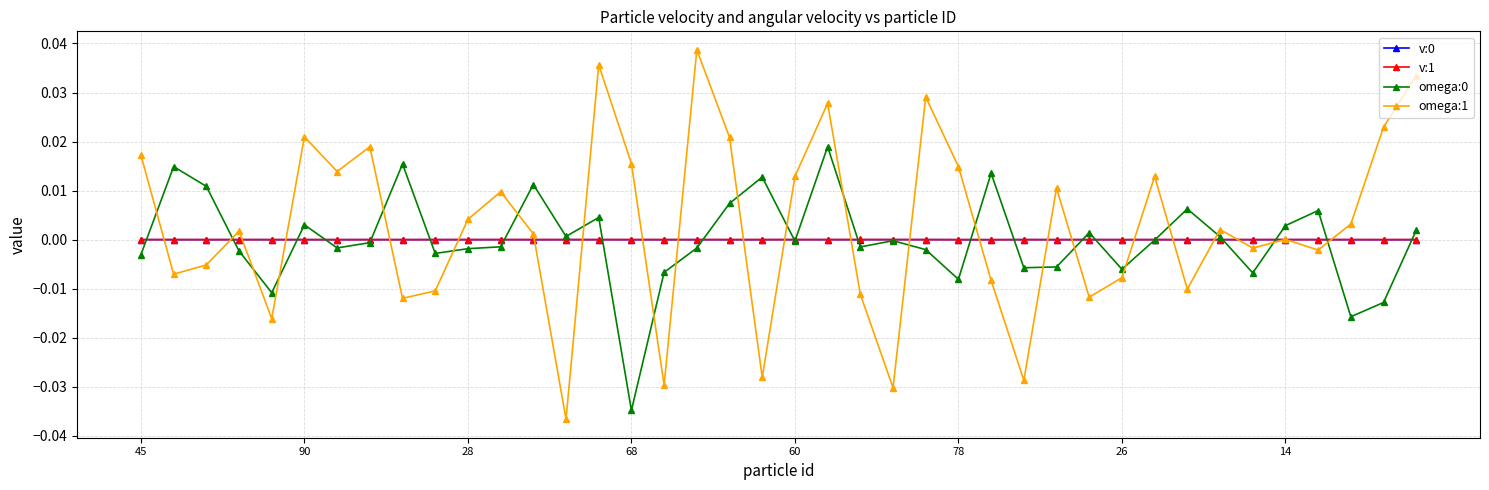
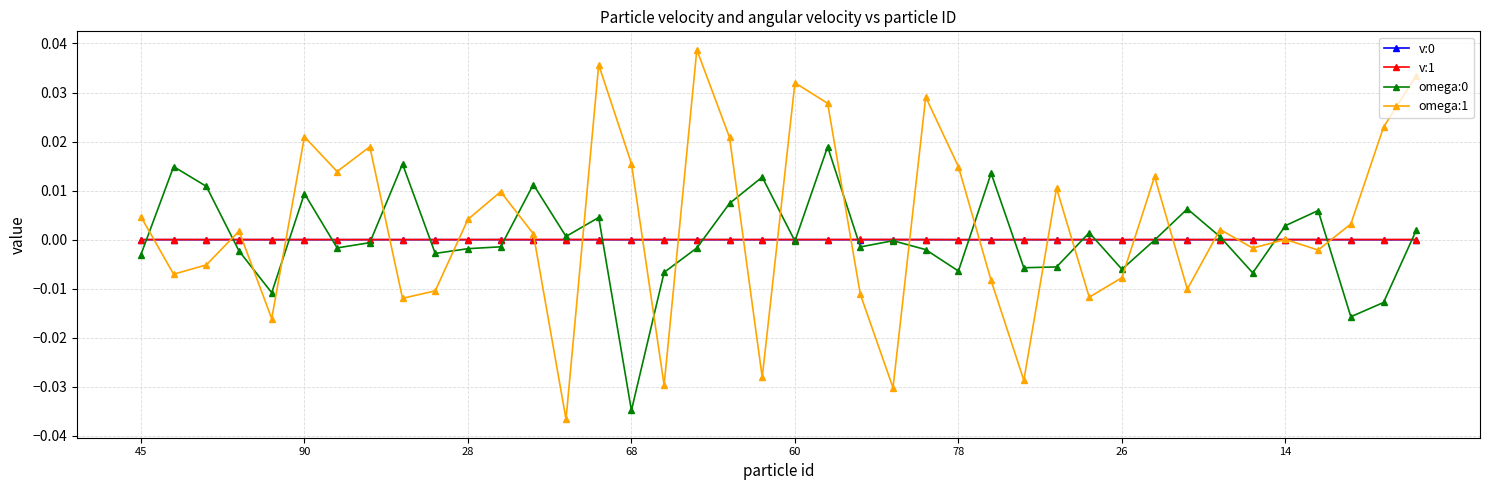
  {
    "v:1": {
      "45": 0.000,
      "90": 0.000,
      "68": 0.000,
      "78": 0.000
    },
    "omega:0": {
      "45": -0.003,
-     "90": 0.003,
+     "90": 0.009,
      "68": -0.035,
-     "78": -0.008
+     "78": -0.006
    },
    "omega:1": {
-     "45": 0.017,
+     "45": 0.005,
      "90": 0.021,
      "68": 0.016,
-     "60": 0.013,
+     "60": 0.032,
      "78": 0.015
    }
  }
